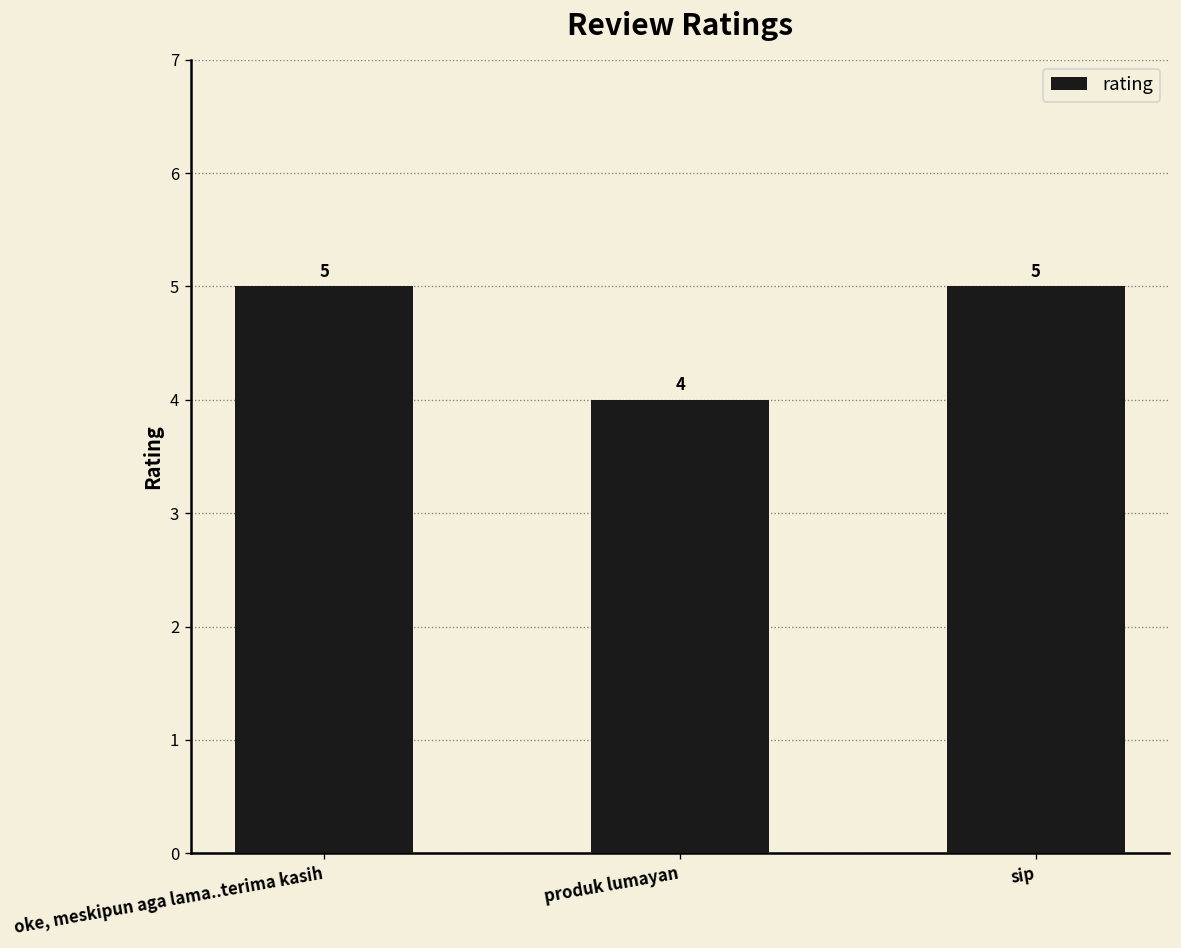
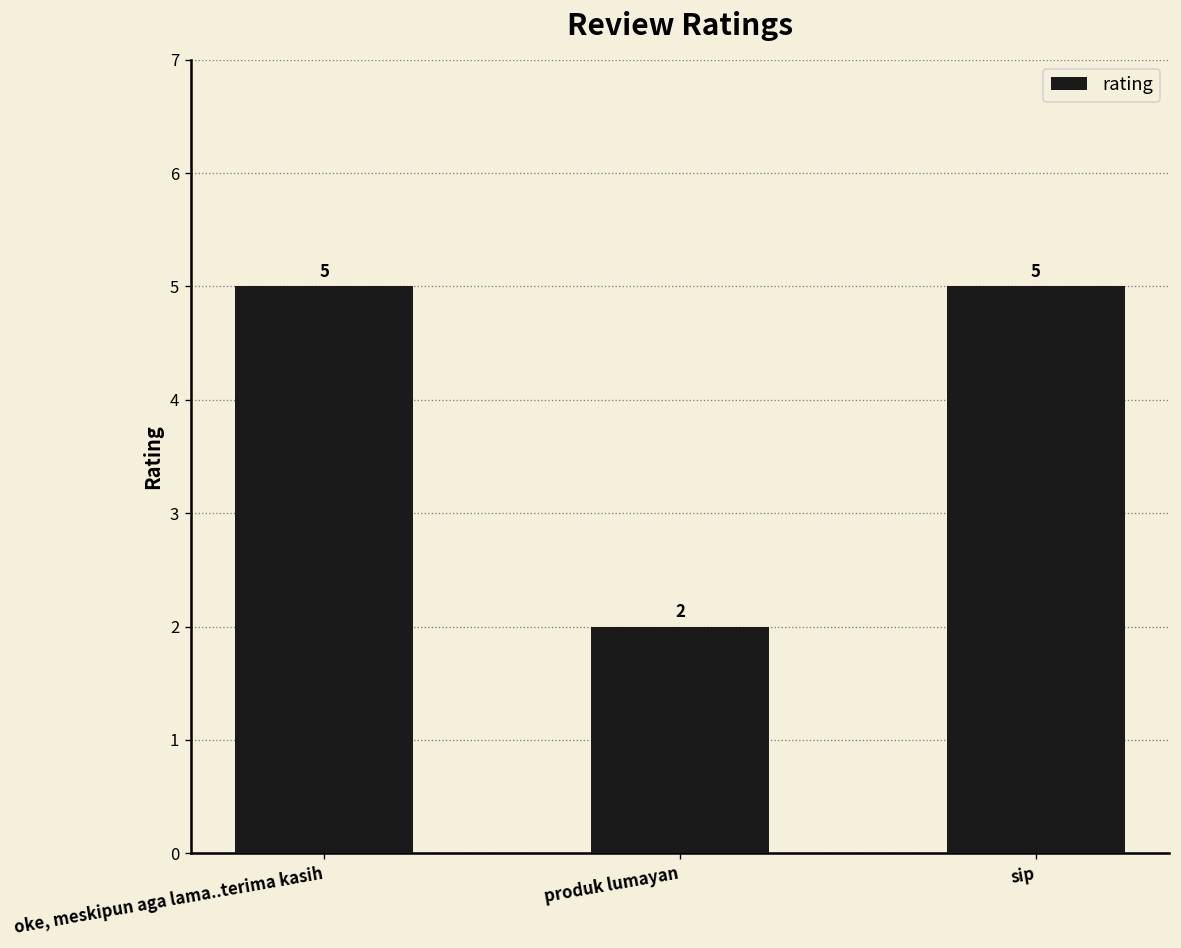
  {
    "oke, meskipun aga lama..terima kasih": 5,
-   "produk lumayan": 4,
+   "produk lumayan": 2,
    "sip": 5
  }
